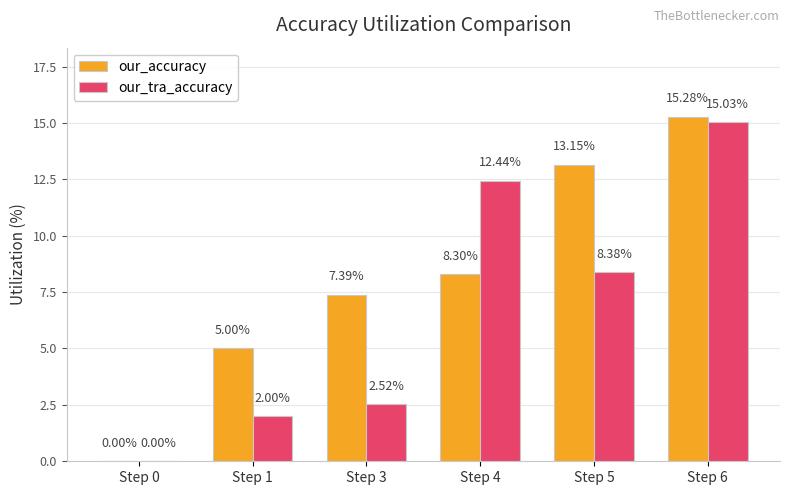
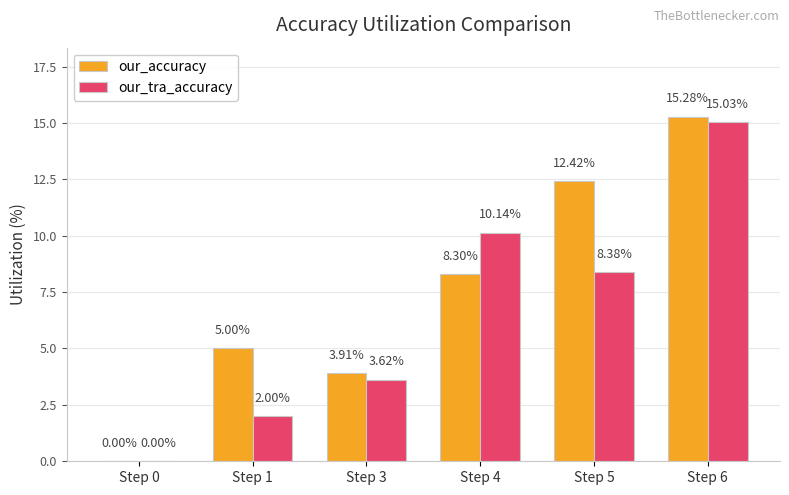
  {
    "our_accuracy": {
      "Step 0": "0.00%",
      "Step 1": "5.00%",
-     "Step 3": "7.39%",
+     "Step 3": "3.91%",
      "Step 4": "8.30%",
-     "Step 5": "13.15%",
+     "Step 5": "12.42%",
      "Step 6": "15.28%"
    },
    "our_tra_accuracy": {
      "Step 0": "0.00%",
      "Step 1": "2.00%",
-     "Step 3": "2.52%",
-     "Step 4": "12.44%",
+     "Step 3": "3.62%",
+     "Step 4": "10.14%",
      "Step 5": "8.38%",
      "Step 6": "15.03%"
    }
  }
